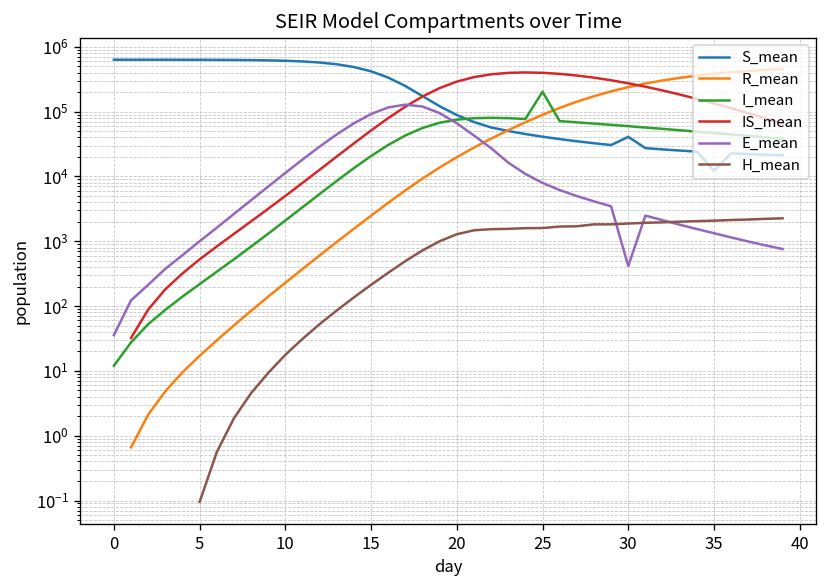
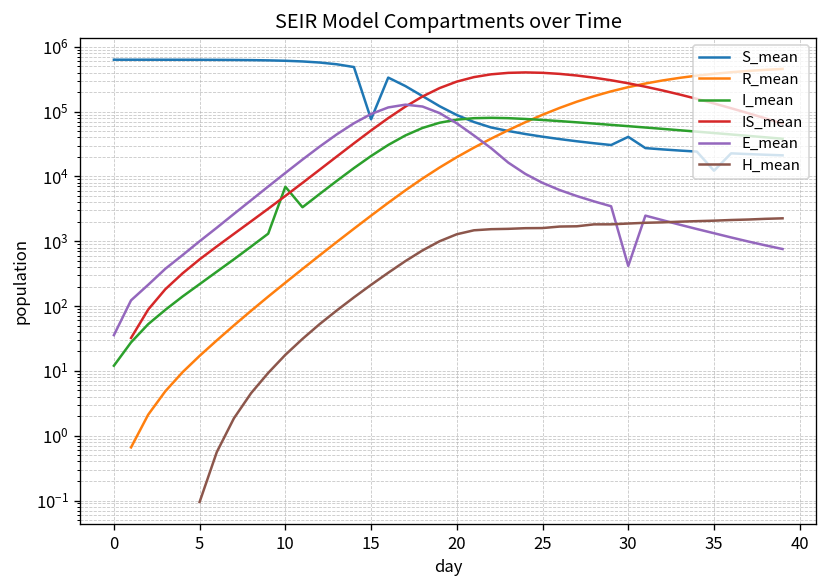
  {
    "S_mean": {
      "0": 600000,
      "5": 600000,
      "10": 600000,
-     "15": 400000,
+     "15": 80000,
      "20": 90000,
      "25": 40000,
      "30": 40000
    },
    "R_mean": {
      "5": 17,
      "10": 230,
      "15": 2000,
      "20": 20000,
      "25": 90000,
      "30": 200000
    },
    "I_mean": {
      "0": 12,
      "5": 220,
-     "10": 2100,
+     "10": 7000,
      "15": 21000,
      "20": 80000,
-     "25": 200000,
+     "25": 70000,
      "30": 60000
    },
    "IS_mean": {
      "5": 500,
      "10": 5000,
      "15": 50000,
      "20": 300000,
      "25": 400000,
      "30": 300000
    },
    "E_mean": {
      "0": 40,
      "5": 1000,
      "10": 11000,
      "15": 90000,
      "20": 70000,
      "25": 8000,
      "30": 400,
      "35": 1300
    },
    "H_mean": {
      "5": 0.10,
      "10": 18,
      "15": 210,
      "20": 1300,
      "25": 1600,
      "30": 1900,
      "35": 2100
    }
  }
